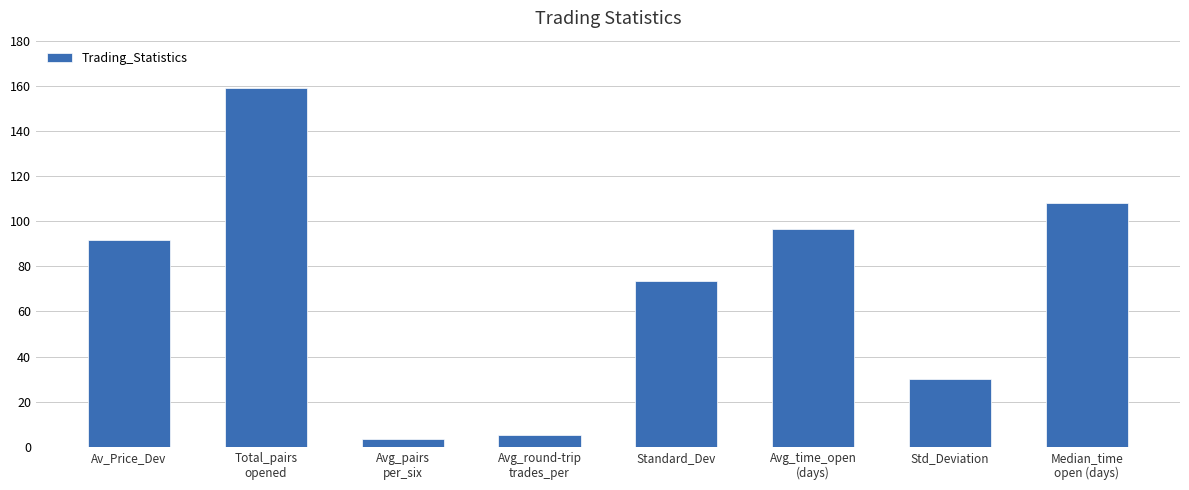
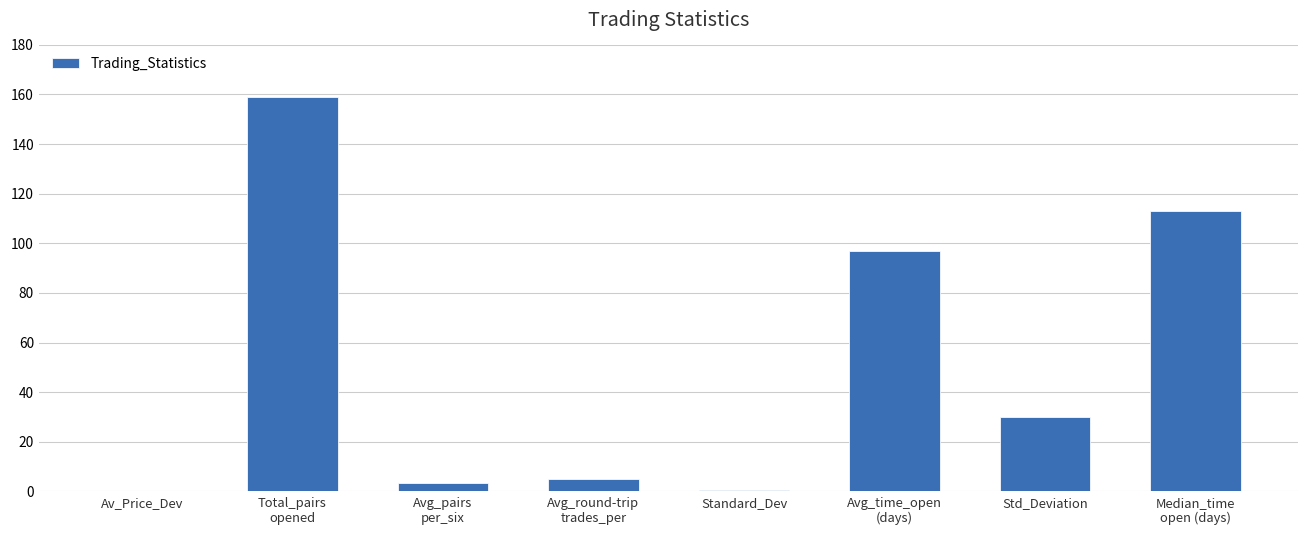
  {
-   "Av_Price_Dev": 92,
+   "Av_Price_Dev": 0,
    "Total_pairs opened": 159,
    "Avg_pairs per_six": 3,
    "Avg_round-trip trades_per": 5,
-   "Standard_Dev": 74,
+   "Standard_Dev": 0,
    "Avg_time_open (days)": 97,
    "Std_Deviation": 30,
-   "Median_time open (days)": 108
+   "Median_time open (days)": 113
  }
